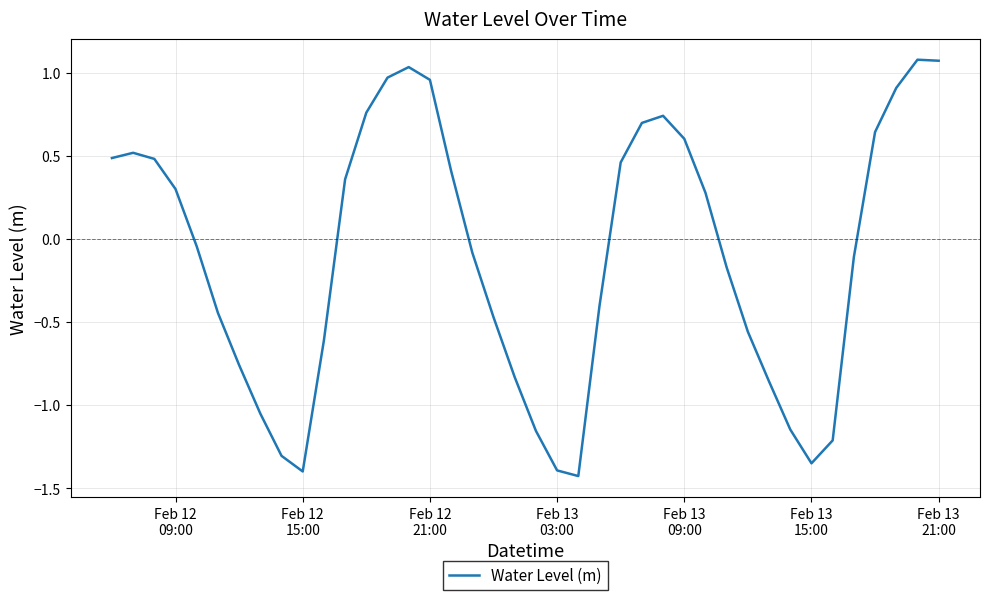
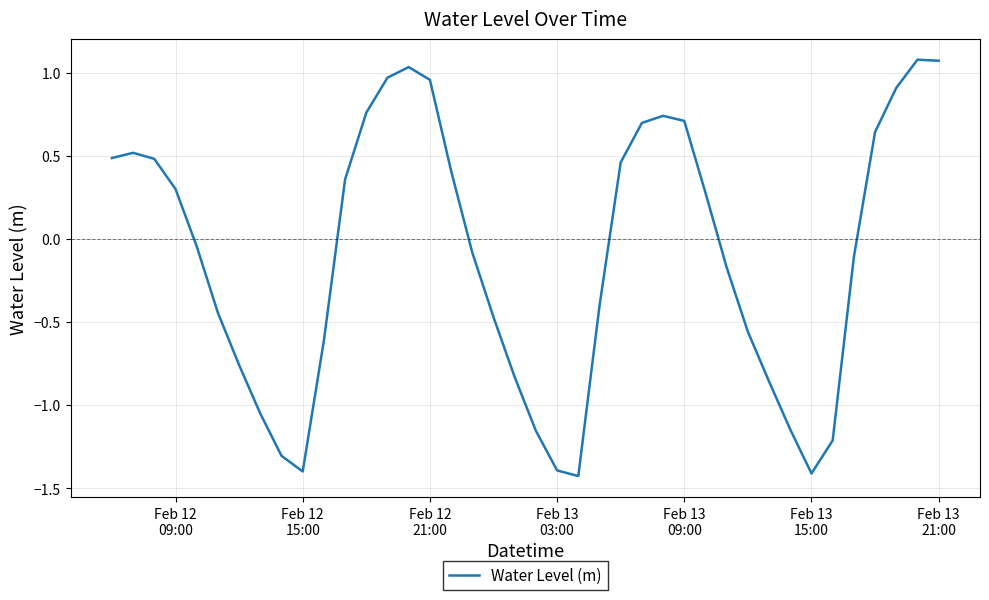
  {
    "Feb 12 09:00": 0.30,
    "Feb 12 15:00": -1.40,
    "Feb 12 21:00": 0.96,
    "Feb 13 03:00": -1.39,
-   "Feb 13 09:00": 0.60,
-   "Feb 13 15:00": -1.35,
+   "Feb 13 09:00": 0.71,
+   "Feb 13 15:00": -1.41,
    "Feb 13 21:00": 1.07
  }
